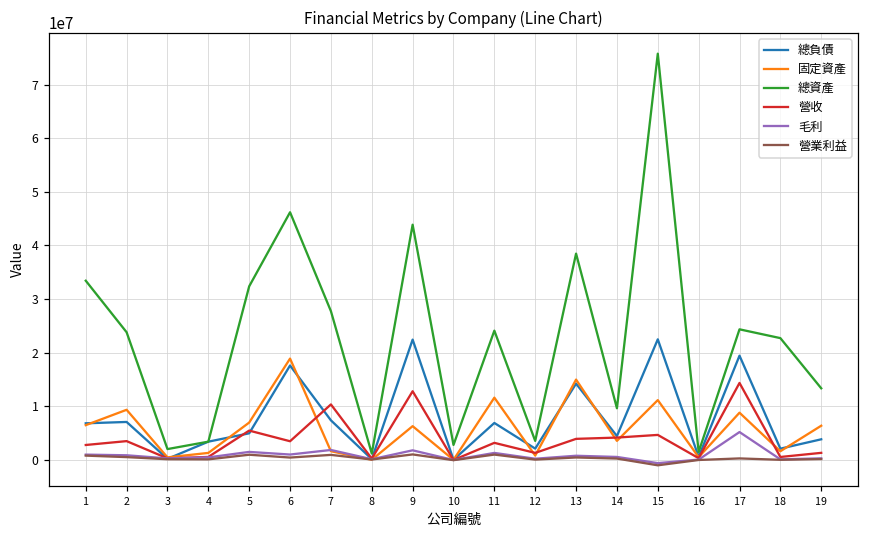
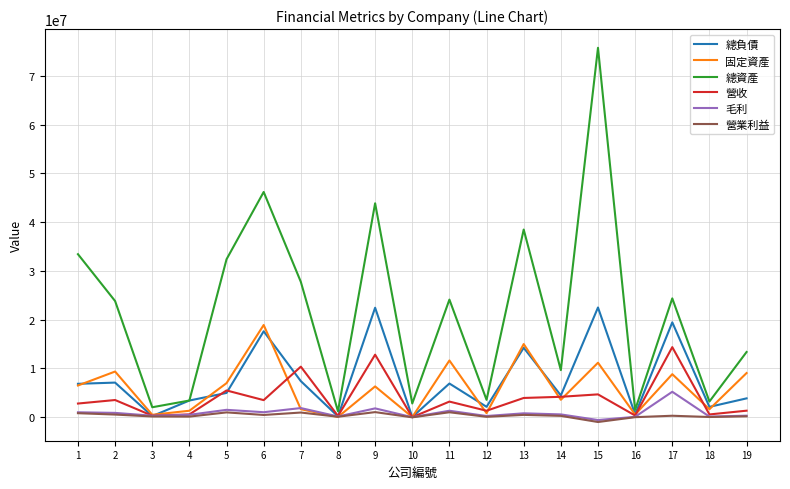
  {
    "總負債": {
      "2": 7000000,
      "6": 18000000,
      "7": 7000000,
      "9": 22000000,
      "11": 7000000,
      "12": 2000000,
      "13": 14000000,
      "15": 22000000,
      "17": 19000000,
      "19": 4000000
    },
    "固定資產": {
      "2": 9000000,
      "4": 1000000,
      "5": 7000000,
      "6": 19000000,
      "9": 6000000,
      "11": 12000000,
      "13": 15000000,
      "14": 4000000,
      "15": 11000000,
      "17": 9000000,
-     "19": 6000000
+     "19": 9000000
    },
    "總資產": {
      "1": 33000000,
      "2": 24000000,
      "3": 2000000,
      "5": 32000000,
      "6": 46000000,
      "7": 28000000,
      "8": 1000000,
      "9": 44000000,
      "10": 3000000,
      "11": 24000000,
      "12": 4000000,
      "13": 38000000,
      "14": 10000000,
      "15": 76000000,
      "16": 2000000,
      "17": 24000000,
-     "18": 23000000,
+     "18": 3000000,
      "19": 13000000
    },
    "營收": {
      "1": 3000000,
      "2": 4000000,
      "6": 3000000,
      "7": 10000000,
      "9": 13000000,
      "11": 3000000,
      "13": 4000000,
      "15": 5000000,
      "17": 14000000,
      "19": 1000000
    },
    "毛利": {
      "5": 2000000,
      "6": 1000000,
      "9": 2000000,
      "17": 5000000
    },
    "營業利益": {
      "5": 1000000,
      "6": 0,
      "7": 1000000,
      "9": 1000000,
      "17": 0
    }
  }
